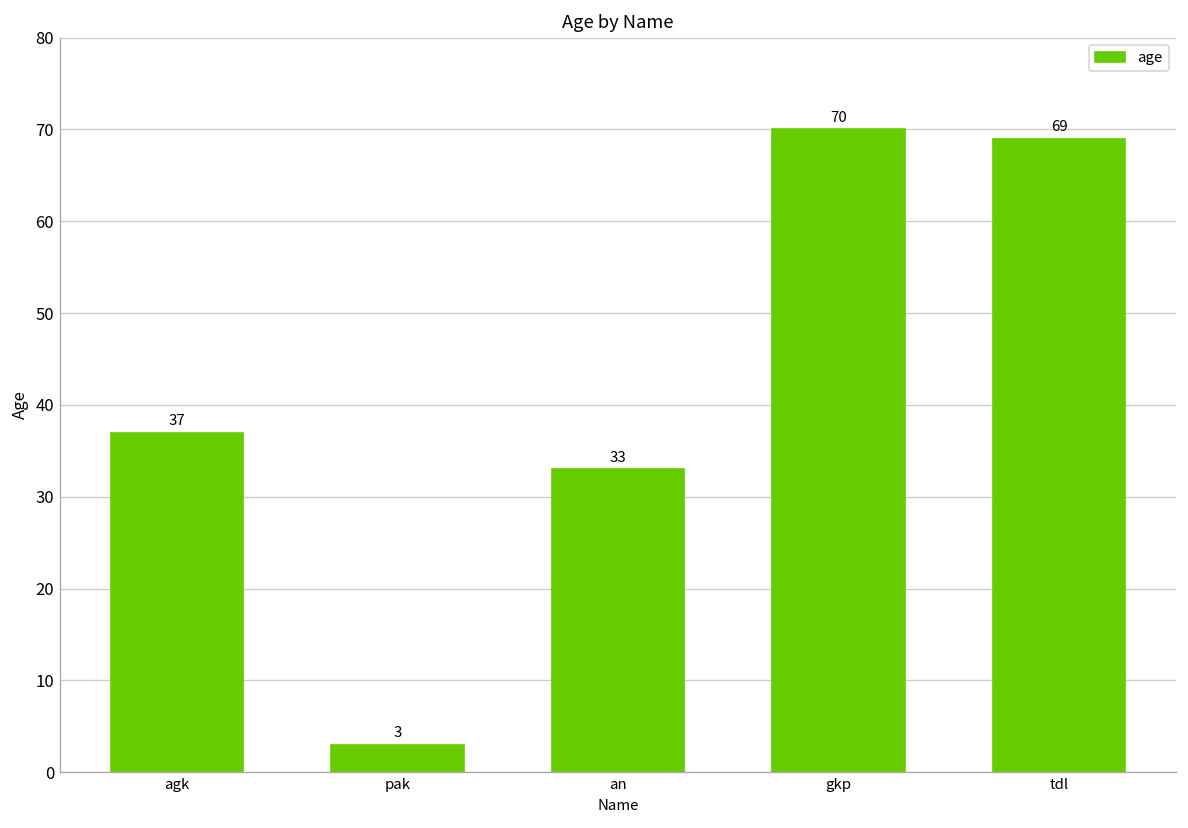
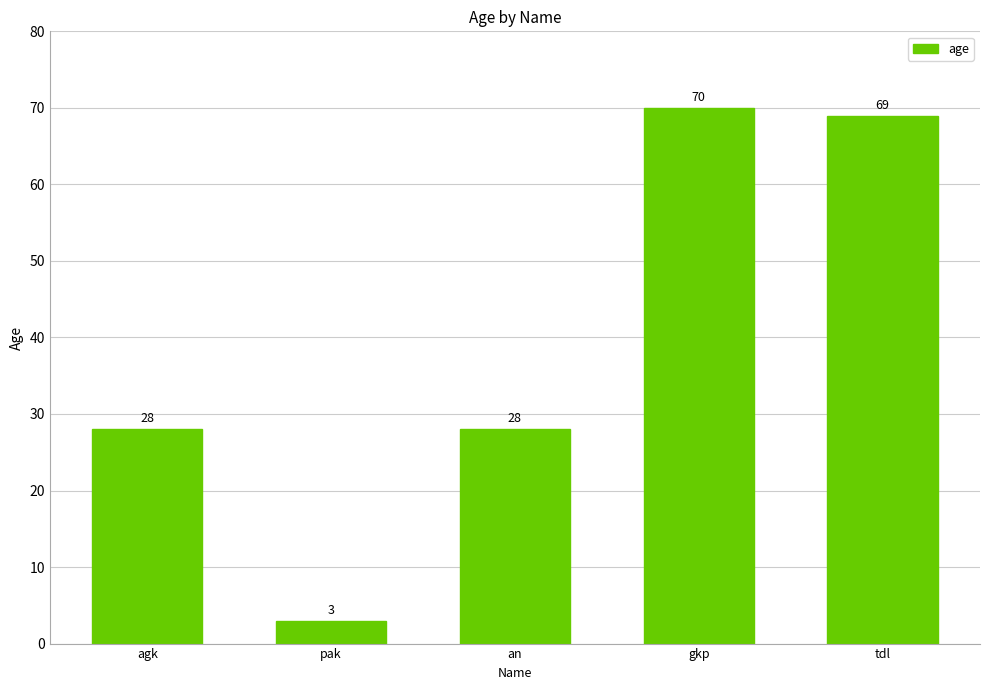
  {
-   "agk": 37,
+   "agk": 28,
    "pak": 3,
-   "an": 33,
+   "an": 28,
    "gkp": 70,
    "tdl": 69
  }
